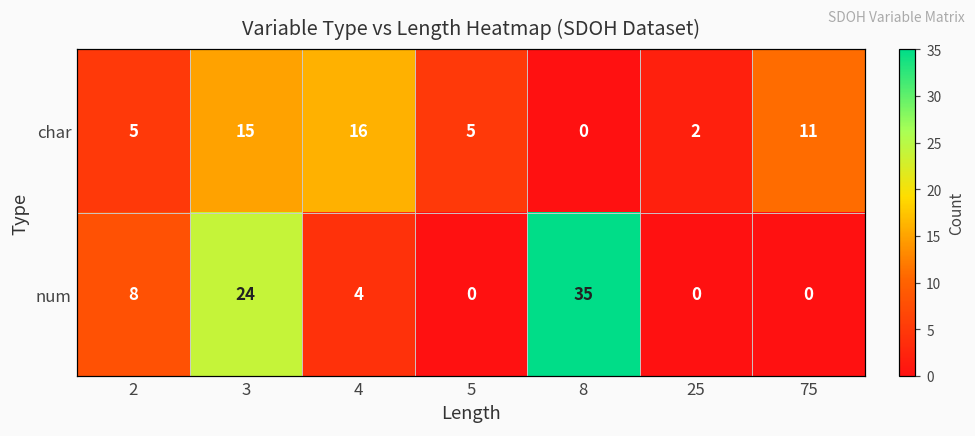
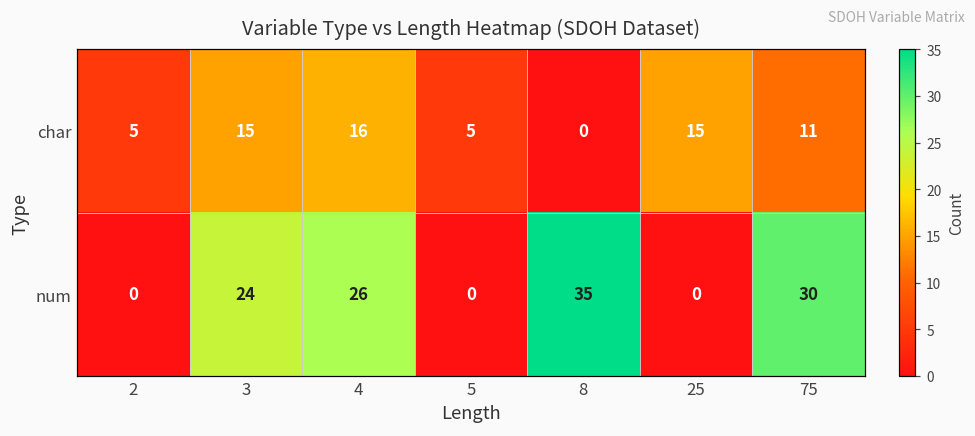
  {
    "char": {
      "2": 5,
      "3": 15,
      "4": 16,
      "5": 5,
      "8": 0,
-     "25": 2,
+     "25": 15,
      "75": 11
    },
    "num": {
-     "2": 8,
+     "2": 0,
      "3": 24,
-     "4": 4,
+     "4": 26,
      "5": 0,
      "8": 35,
      "25": 0,
-     "75": 0
+     "75": 30
    }
  }
